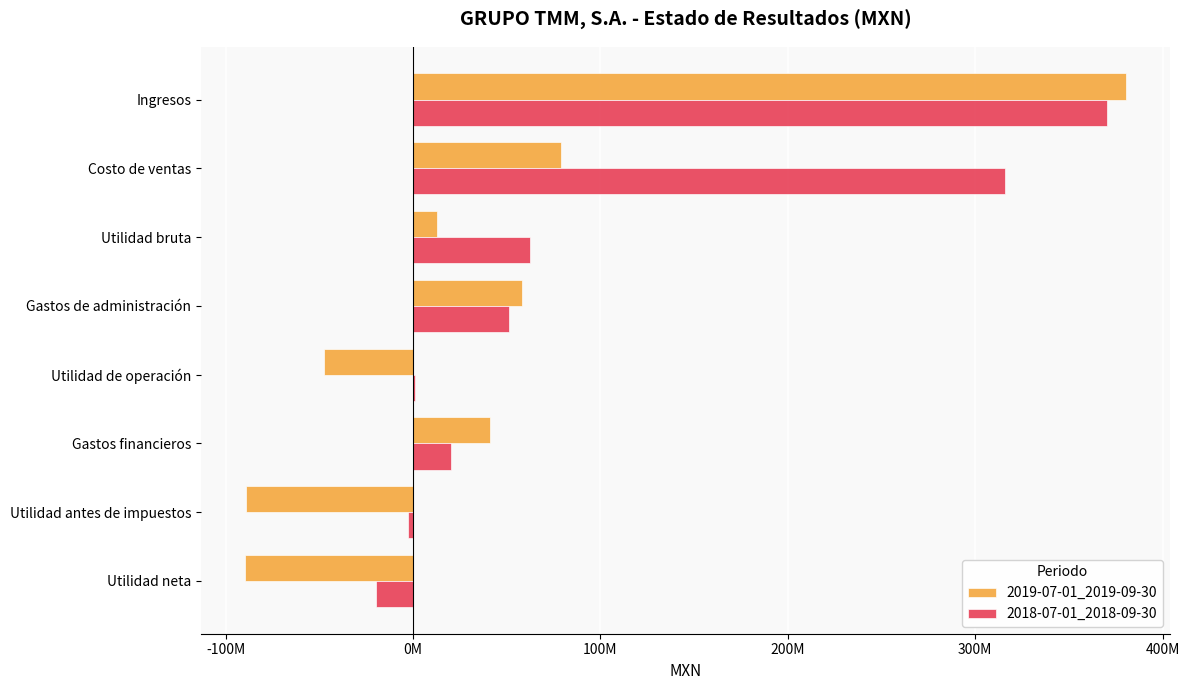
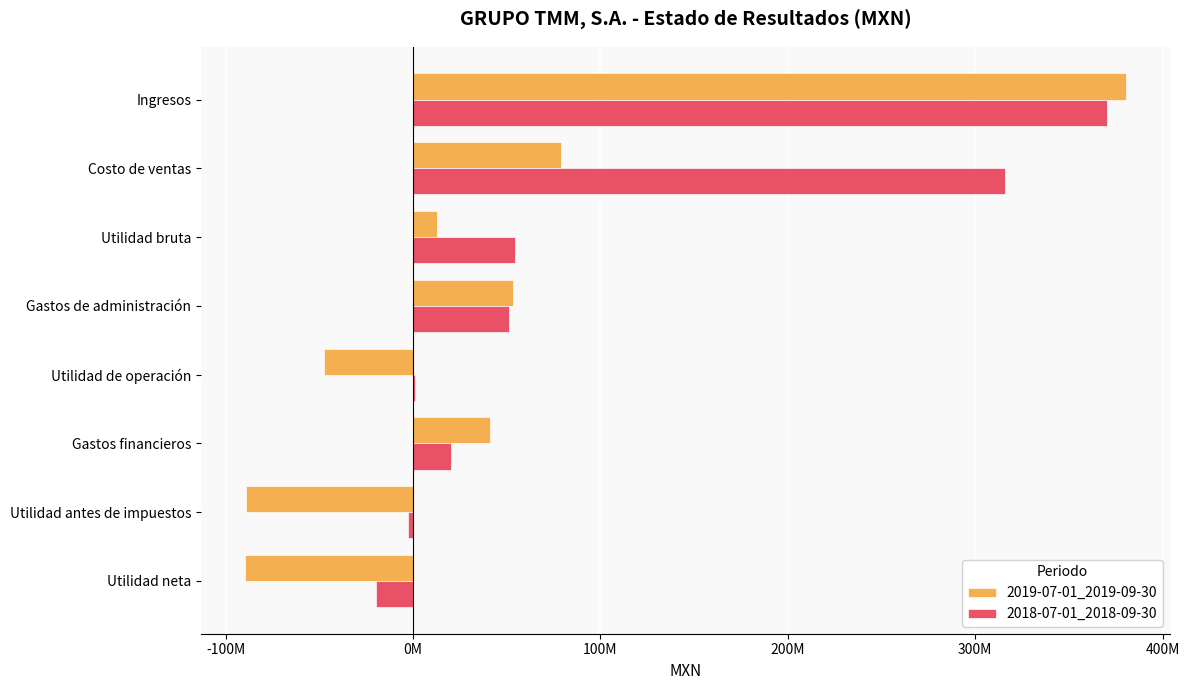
  {
    "2019-07-01_2019-09-30": {
      "Ingresos": 380000000,
      "Costo de ventas": 79000000,
      "Utilidad bruta": 13000000,
-     "Gastos de administración": 58000000,
+     "Gastos de administración": 53000000,
      "Utilidad de operación": -48000000,
      "Gastos financieros": 41000000,
      "Utilidad antes de impuestos": -89000000,
      "Utilidad neta": -90000000
    },
    "2018-07-01_2018-09-30": {
      "Ingresos": 371000000,
      "Costo de ventas": 316000000,
-     "Utilidad bruta": 63000000,
+     "Utilidad bruta": 55000000,
      "Gastos de administración": 51000000,
      "Gastos financieros": 20000000,
      "Utilidad antes de impuestos": -3000000,
      "Utilidad neta": -20000000
    }
  }
